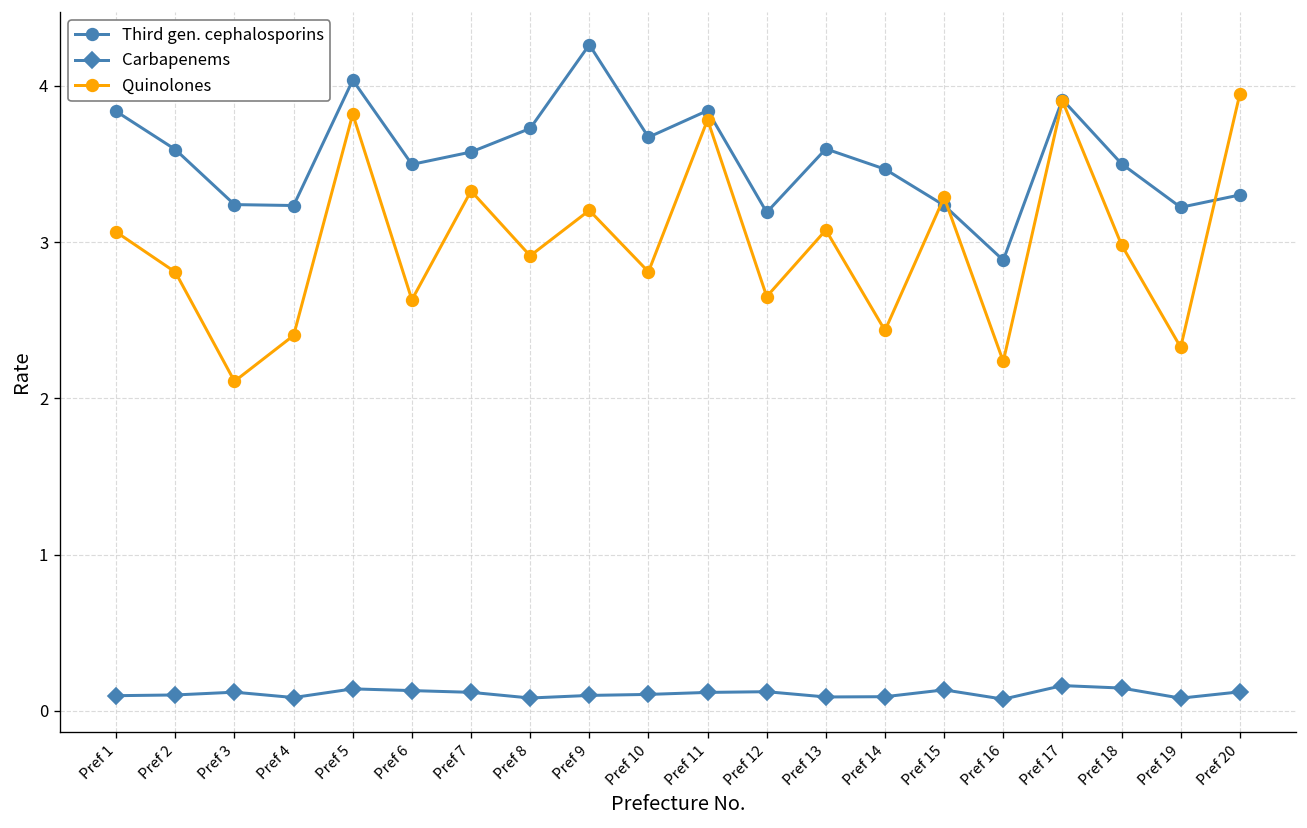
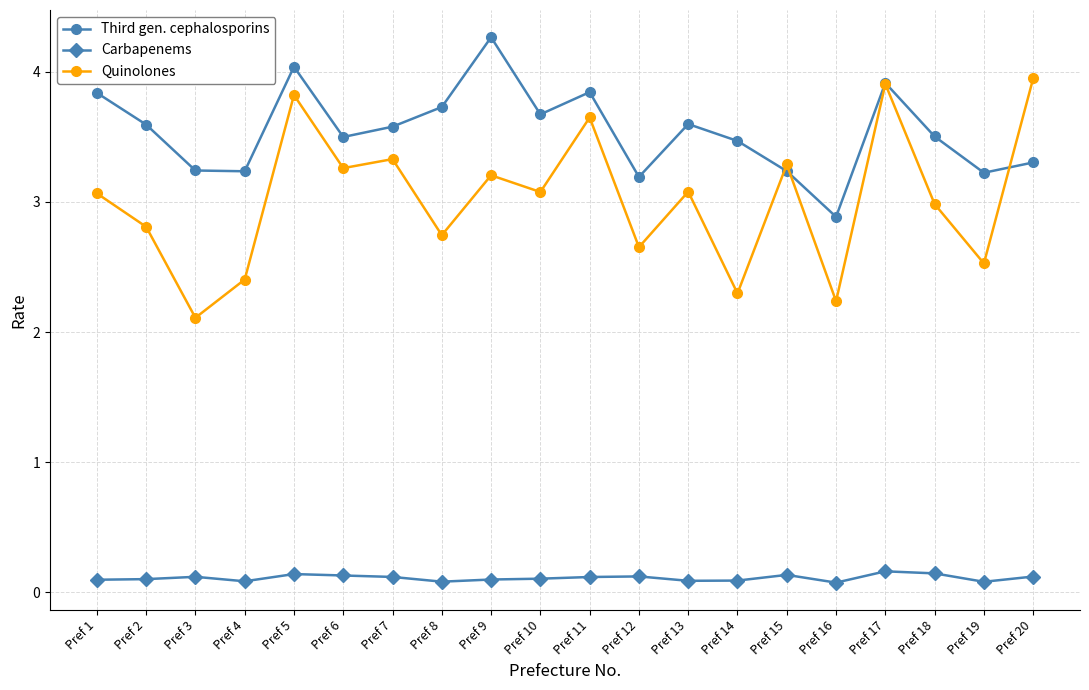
  {
    "Quinolones": {
      "Pref 1": 3.06,
      "Pref 2": 2.81,
      "Pref 3": 2.11,
      "Pref 4": 2.40,
      "Pref 5": 3.82,
-     "Pref 6": 2.63,
+     "Pref 6": 3.26,
      "Pref 7": 3.33,
-     "Pref 8": 2.91,
+     "Pref 8": 2.74,
      "Pref 9": 3.20,
-     "Pref 10": 2.81,
-     "Pref 11": 3.78,
+     "Pref 10": 3.08,
+     "Pref 11": 3.65,
      "Pref 12": 2.65,
      "Pref 13": 3.08,
-     "Pref 14": 2.43,
+     "Pref 14": 2.30,
      "Pref 15": 3.29,
      "Pref 16": 2.24,
      "Pref 18": 2.98,
-     "Pref 19": 2.33,
+     "Pref 19": 2.53,
      "Pref 20": 3.95
    }
  }
